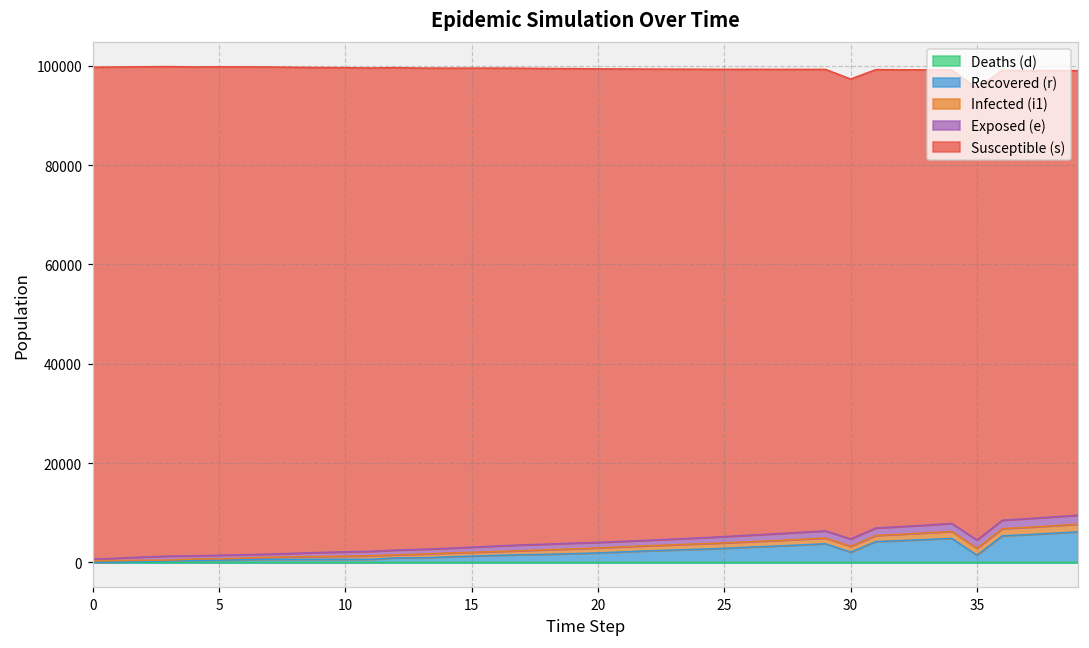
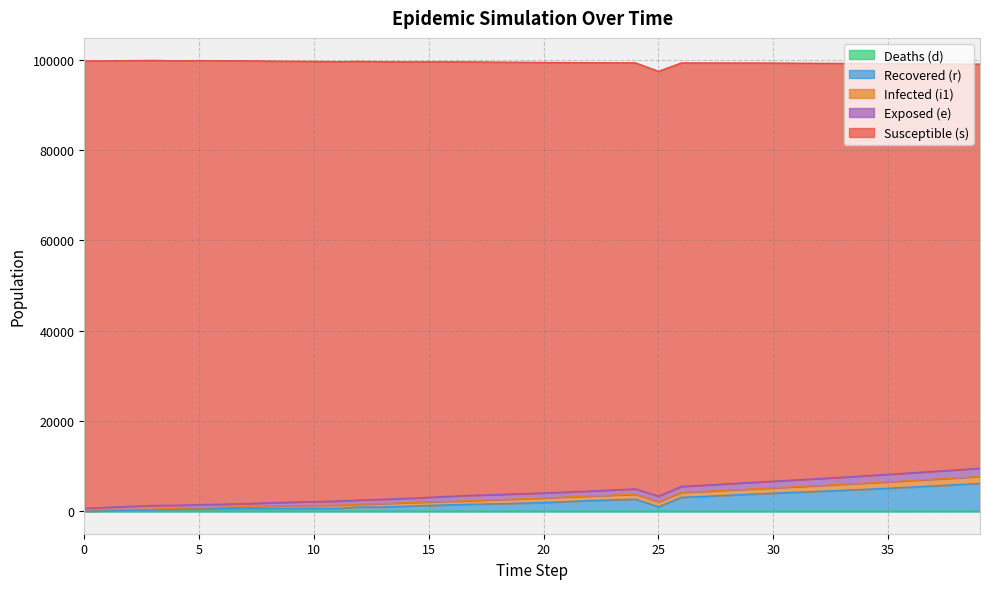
  {
    "Deaths (d)": {
      "10": 0,
      "15": 0,
      "20": 0,
      "25": 0,
      "30": 0,
      "35": 0
    },
    "Recovered (r)": {
      "10": 1000,
      "15": 1000,
      "20": 2000,
-     "25": 3000,
-     "30": 2000,
-     "35": 1000
+     "25": 1000,
+     "30": 4000,
+     "35": 5000
    },
    "Exposed (e)": {
      "5": 1000,
      "10": 1000,
      "15": 1000,
      "20": 1000,
      "25": 1000,
      "30": 1000,
      "35": 2000
    }
  }
